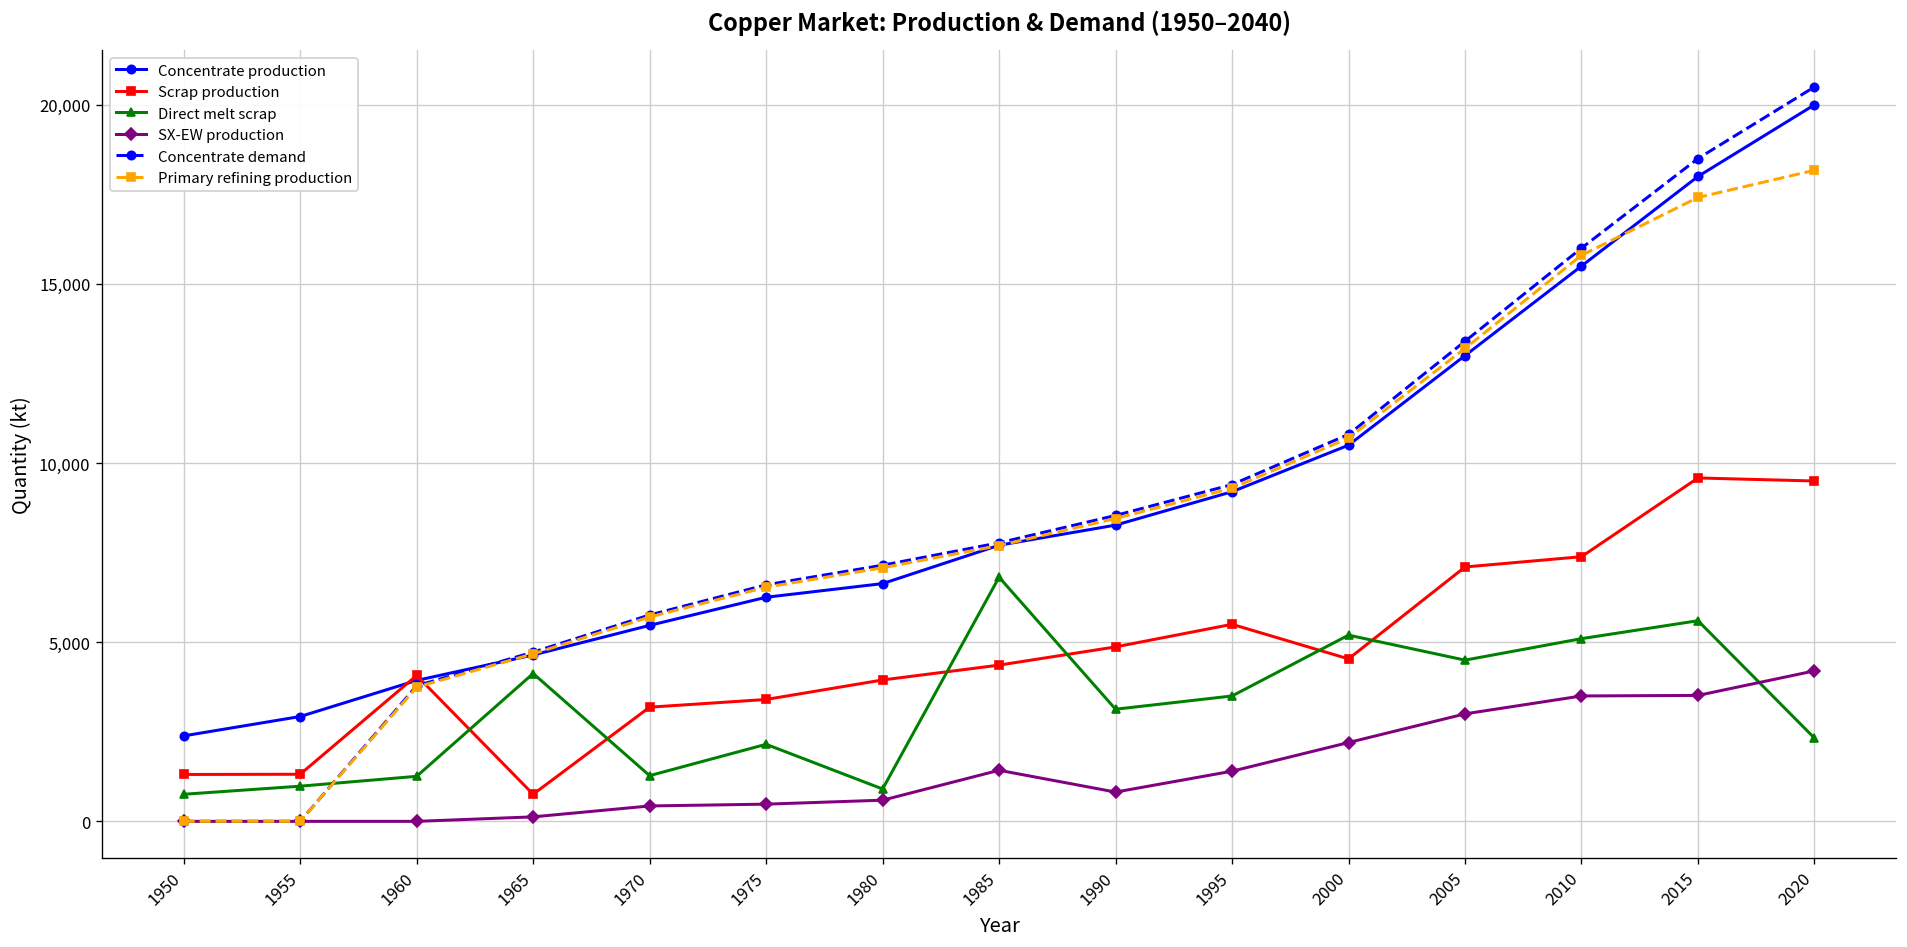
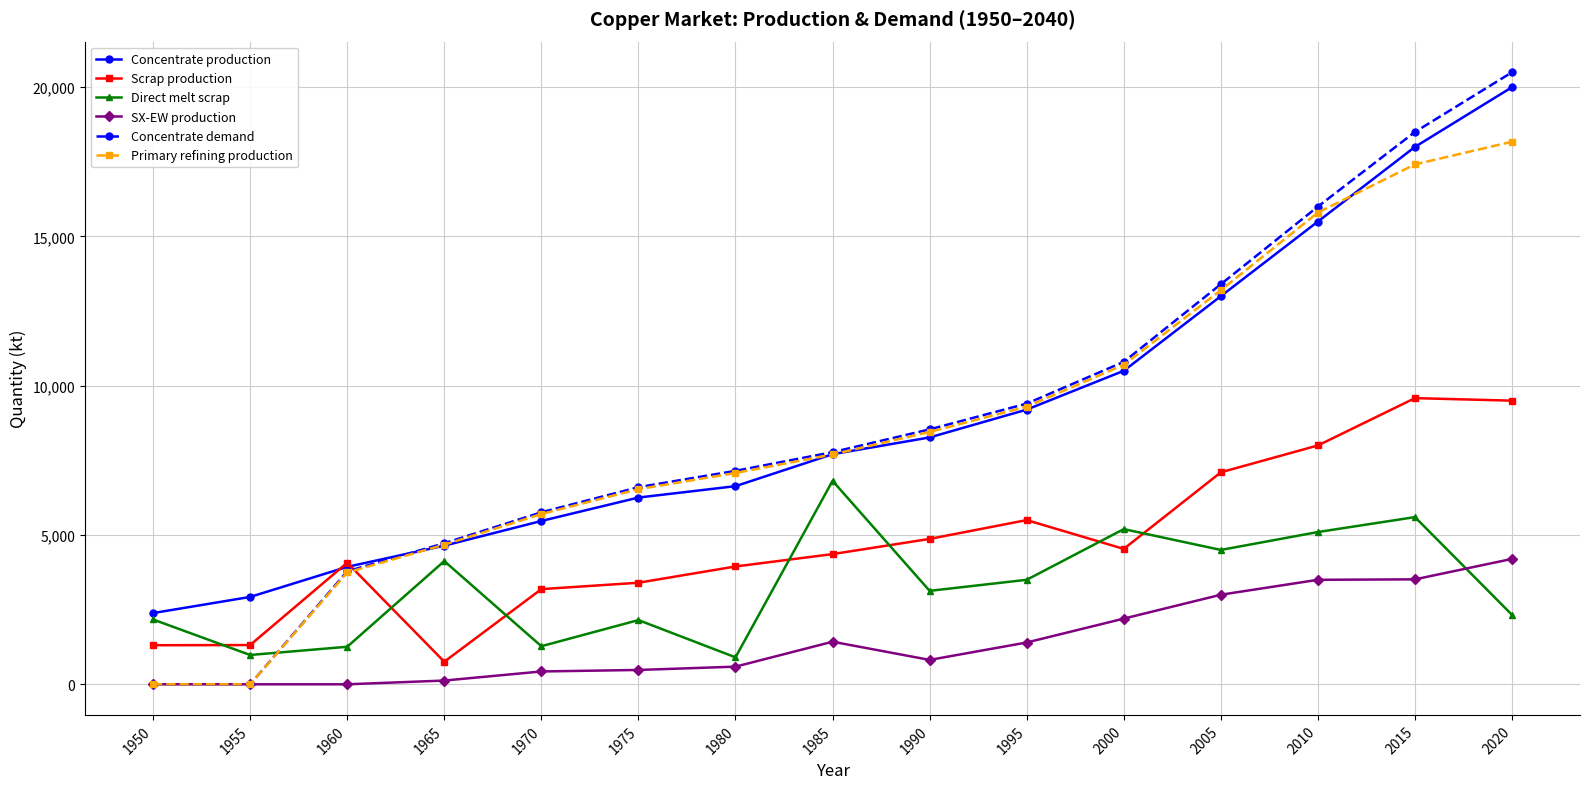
  {
    "Scrap production": {
      "1950": "1,300",
      "1955": "1,300",
      "1960": "4,100",
      "1965": "800",
      "1970": "3,200",
      "1975": "3,400",
      "1980": "3,900",
      "1985": "4,400",
      "1990": "4,900",
      "1995": "5,500",
      "2000": "4,500",
      "2005": "7,100",
-     "2010": "7,400",
+     "2010": "8,000",
      "2015": "9,600",
      "2020": "9,500"
    },
    "Direct melt scrap": {
-     "1950": "800",
+     "1950": "2,200",
      "1955": "1,000",
      "1960": "1,300",
      "1965": "4,100",
      "1970": "1,300",
      "1975": "2,200",
      "1980": "900",
      "1985": "6,800",
      "1990": "3,100",
      "1995": "3,500",
      "2000": "5,200",
      "2005": "4,500",
      "2010": "5,100",
      "2015": "5,600",
      "2020": "2,300"
    },
    "SX-EW production": {
      "1960": "0",
      "1965": "100",
      "1970": "400",
      "1975": "500",
      "1980": "600",
      "1985": "1,400",
      "1990": "800",
      "1995": "1,400",
      "2000": "2,200",
      "2005": "3,000",
      "2010": "3,500",
      "2015": "3,500",
      "2020": "4,200"
    },
    "Primary refining production": {
      "1995": "9,300",
      "2000": "10,700",
      "2005": "13,200",
      "2010": "15,800",
      "2015": "17,400",
      "2020": "18,200"
    }
  }
